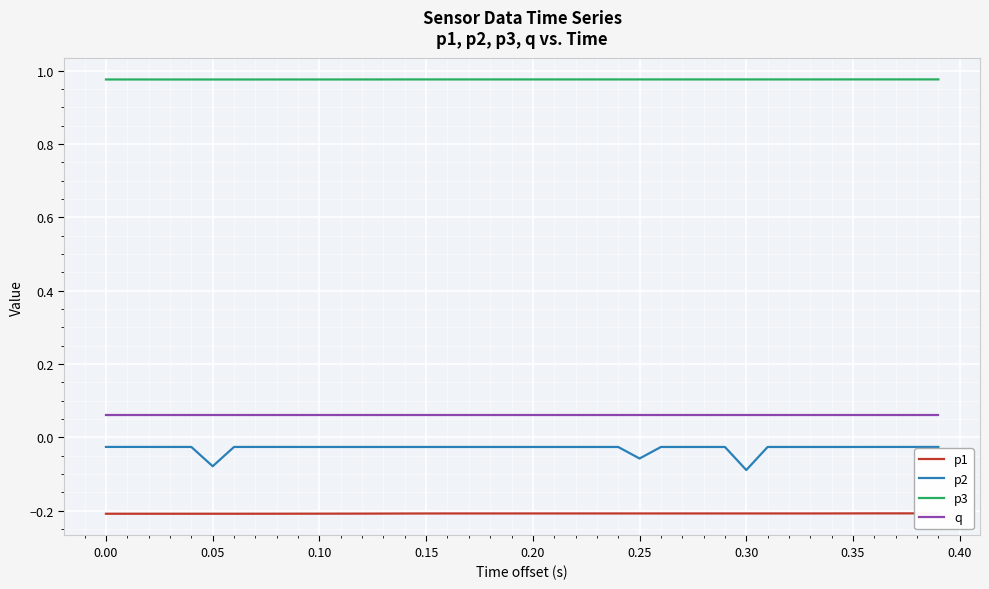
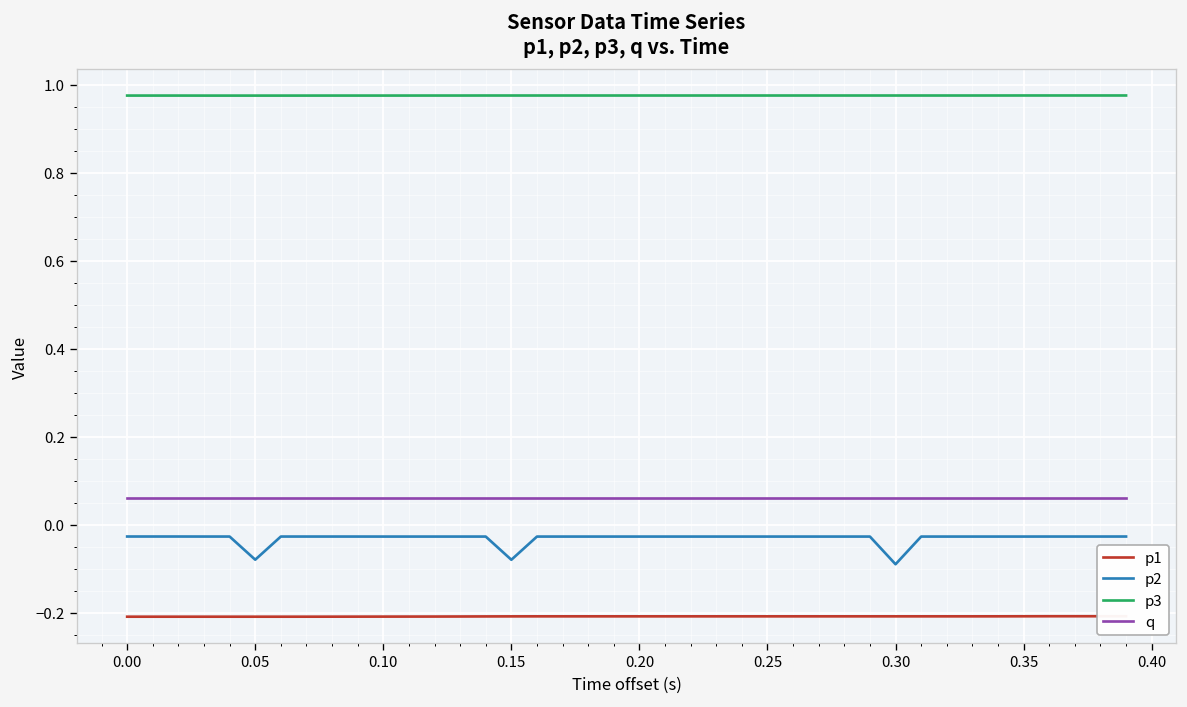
  {
    "p1": {
      "0.00": -0.21,
      "0.05": -0.21,
      "0.10": -0.21,
      "0.15": -0.21,
      "0.20": -0.21,
      "0.25": -0.21,
      "0.30": -0.21,
      "0.35": -0.21
    },
    "p2": {
      "0.00": -0.03,
      "0.05": -0.08,
      "0.10": -0.03,
-     "0.15": -0.03,
+     "0.15": -0.08,
      "0.20": -0.03,
-     "0.25": -0.06,
+     "0.25": -0.03,
      "0.30": -0.09,
      "0.35": -0.03
    },
    "p3": {
      "0.00": 0.98,
      "0.05": 0.98,
      "0.10": 0.98,
      "0.15": 0.98,
      "0.20": 0.98,
      "0.25": 0.98,
      "0.30": 0.98,
      "0.35": 0.98
    },
    "q": {
      "0.00": 0.06,
      "0.05": 0.06,
      "0.10": 0.06,
      "0.15": 0.06,
      "0.20": 0.06,
      "0.25": 0.06,
      "0.30": 0.06,
      "0.35": 0.06
    }
  }
